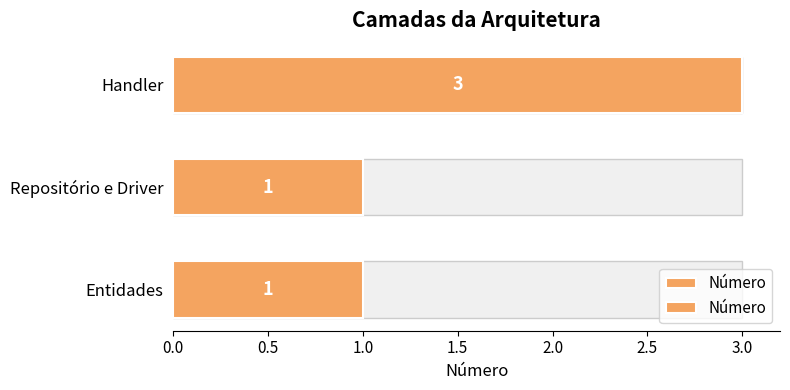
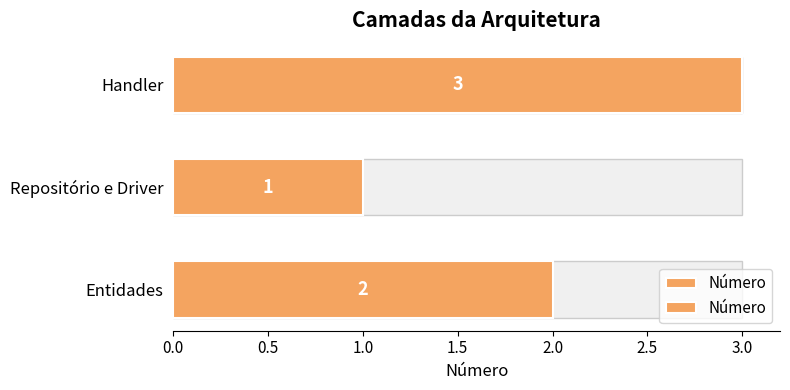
  {
    "Número": {
      "Handler": 3,
-     "Entidades": 1
+     "Entidades": 2
    }
  }
